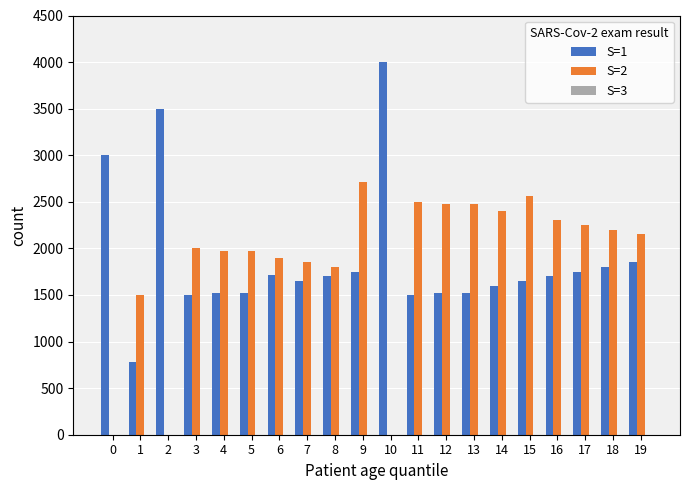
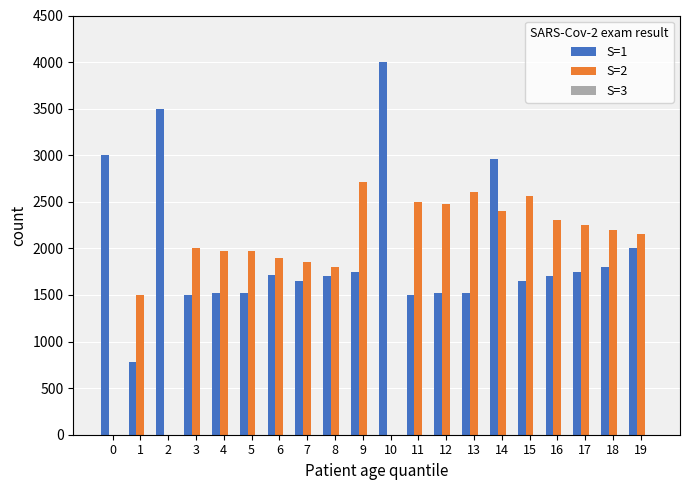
  {
    "S=1": {
      "0": 3000,
      "1": 800,
      "2": 3500,
      "3": 1500,
      "4": 1500,
      "5": 1500,
      "6": 1700,
      "7": 1700,
      "8": 1700,
      "9": 1800,
      "10": 4000,
      "11": 1500,
      "12": 1500,
      "13": 1500,
-     "14": 1600,
+     "14": 3000,
      "15": 1700,
      "16": 1700,
      "17": 1800,
      "18": 1800,
-     "19": 1900
+     "19": 2000
    },
    "S=2": {
      "0": 0,
      "1": 1500,
      "2": 0,
      "3": 2000,
      "4": 2000,
      "5": 2000,
      "6": 1900,
      "7": 1900,
      "8": 1800,
      "9": 2700,
      "10": 0,
      "11": 2500,
      "12": 2500,
-     "13": 2500,
+     "13": 2600,
      "14": 2400,
      "15": 2600,
      "16": 2300,
      "17": 2300,
      "18": 2200,
      "19": 2200
    },
    "S=3": {
      "0": 0,
      "1": 0,
      "2": 0,
      "3": 0,
      "4": 0,
      "5": 0,
      "6": 0,
      "7": 0,
      "8": 0,
      "9": 0,
      "10": 0,
      "11": 0,
      "12": 0,
      "13": 0,
      "14": 0,
      "15": 0,
      "16": 0,
      "17": 0,
      "18": 0,
      "19": 0
    }
  }
